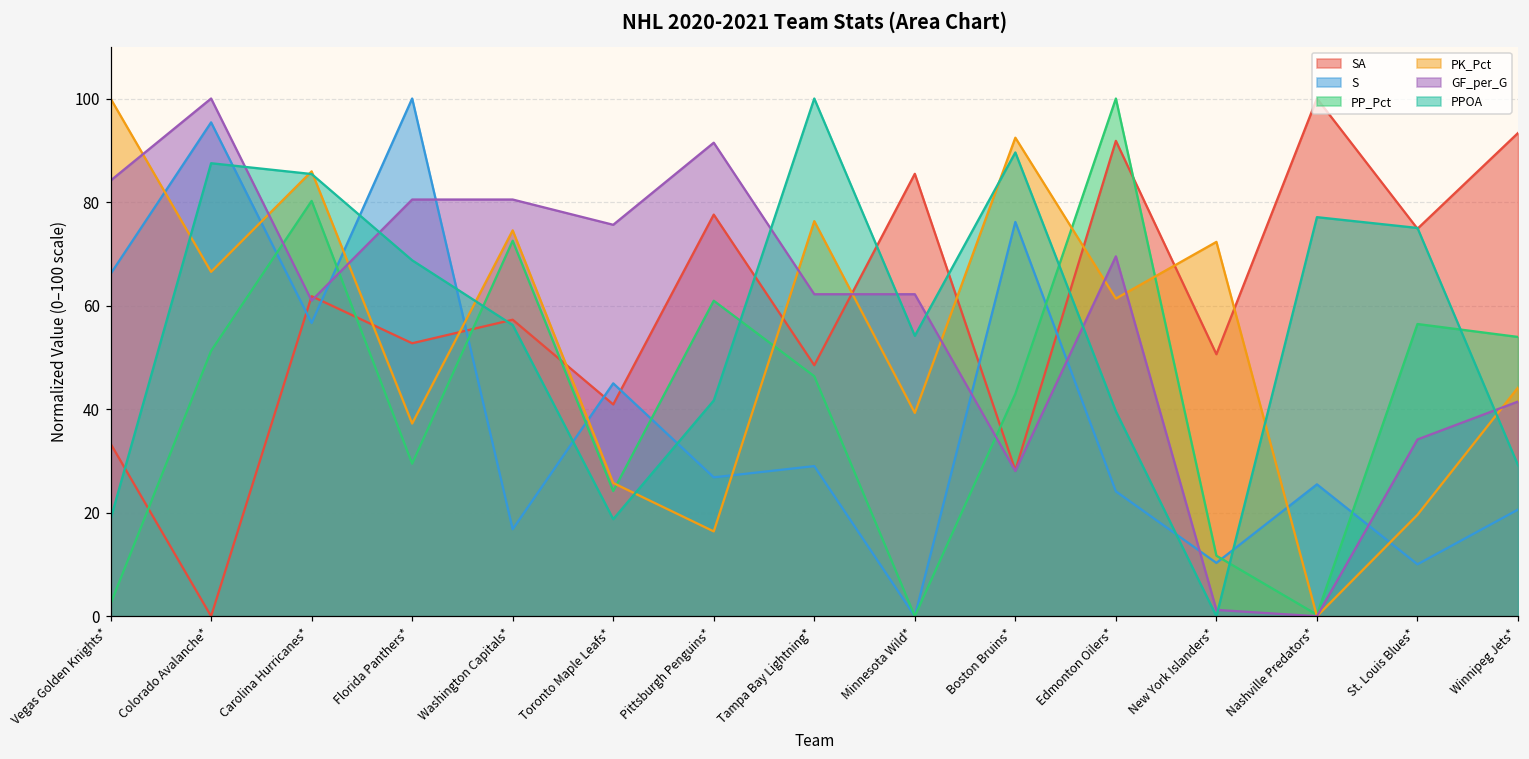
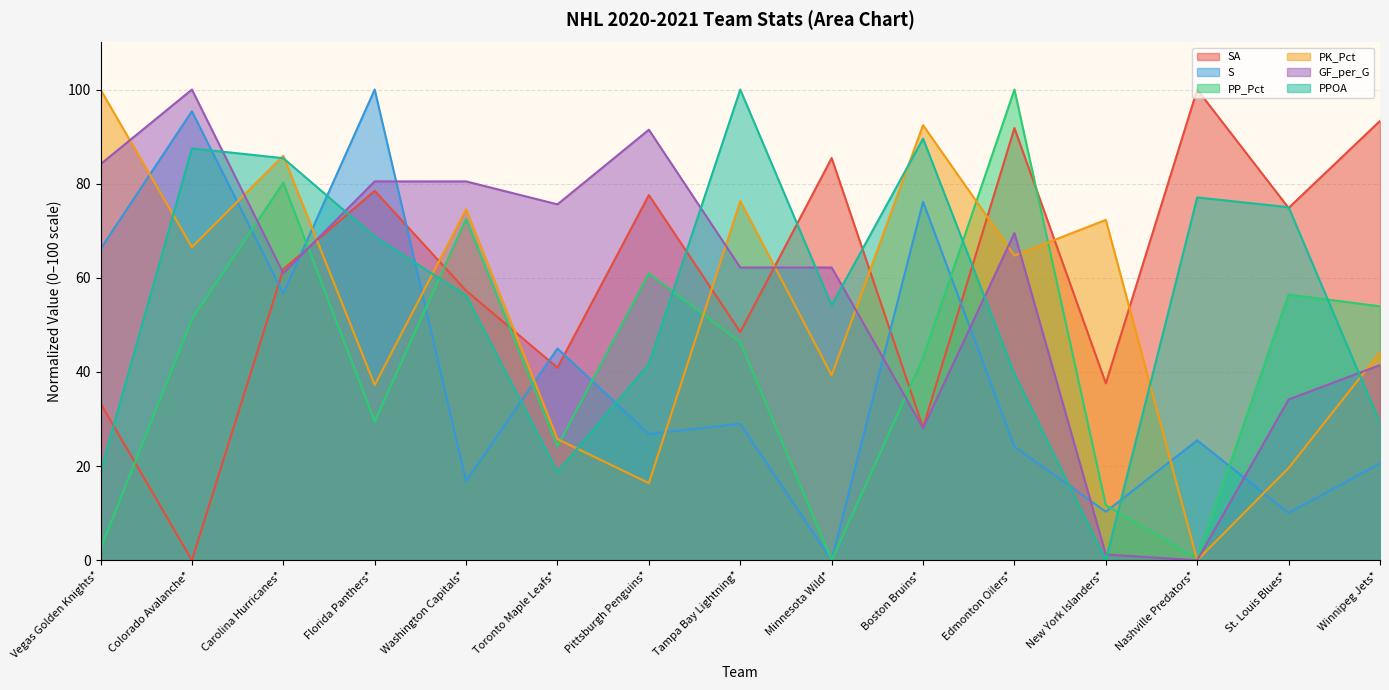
  {
    "SA": {
      "Vegas Golden Knights*": 33,
      "Colorado Avalanche*": 0,
      "Carolina Hurricanes*": 62,
-     "Florida Panthers*": 53,
+     "Florida Panthers*": 78,
      "Washington Capitals*": 57,
      "Toronto Maple Leafs*": 41,
      "Pittsburgh Penguins*": 78,
      "Tampa Bay Lightning*": 48,
      "Minnesota Wild*": 85,
      "Edmonton Oilers*": 92,
-     "New York Islanders*": 51,
+     "New York Islanders*": 38,
      "Winnipeg Jets*": 93
    },
    "PK_Pct": {
      "Vegas Golden Knights*": 100,
      "Colorado Avalanche*": 67,
      "Florida Panthers*": 37,
      "Washington Capitals*": 75,
      "Toronto Maple Leafs*": 26,
      "Pittsburgh Penguins*": 16,
      "Tampa Bay Lightning*": 76,
      "Minnesota Wild*": 39,
      "Boston Bruins*": 92,
-     "Edmonton Oilers*": 61,
+     "Edmonton Oilers*": 65,
      "New York Islanders*": 72,
      "St. Louis Blues*": 20,
      "Winnipeg Jets*": 44
    },
    "GF_per_G": {
      "Vegas Golden Knights*": 84,
      "Colorado Avalanche*": 100,
      "Carolina Hurricanes*": 61,
      "Florida Panthers*": 80,
      "Washington Capitals*": 80,
      "Toronto Maple Leafs*": 76,
      "Pittsburgh Penguins*": 91,
      "Tampa Bay Lightning*": 62,
      "Minnesota Wild*": 62,
      "Edmonton Oilers*": 70,
      "New York Islanders*": 1,
      "St. Louis Blues*": 34,
      "Winnipeg Jets*": 41
    }
  }
